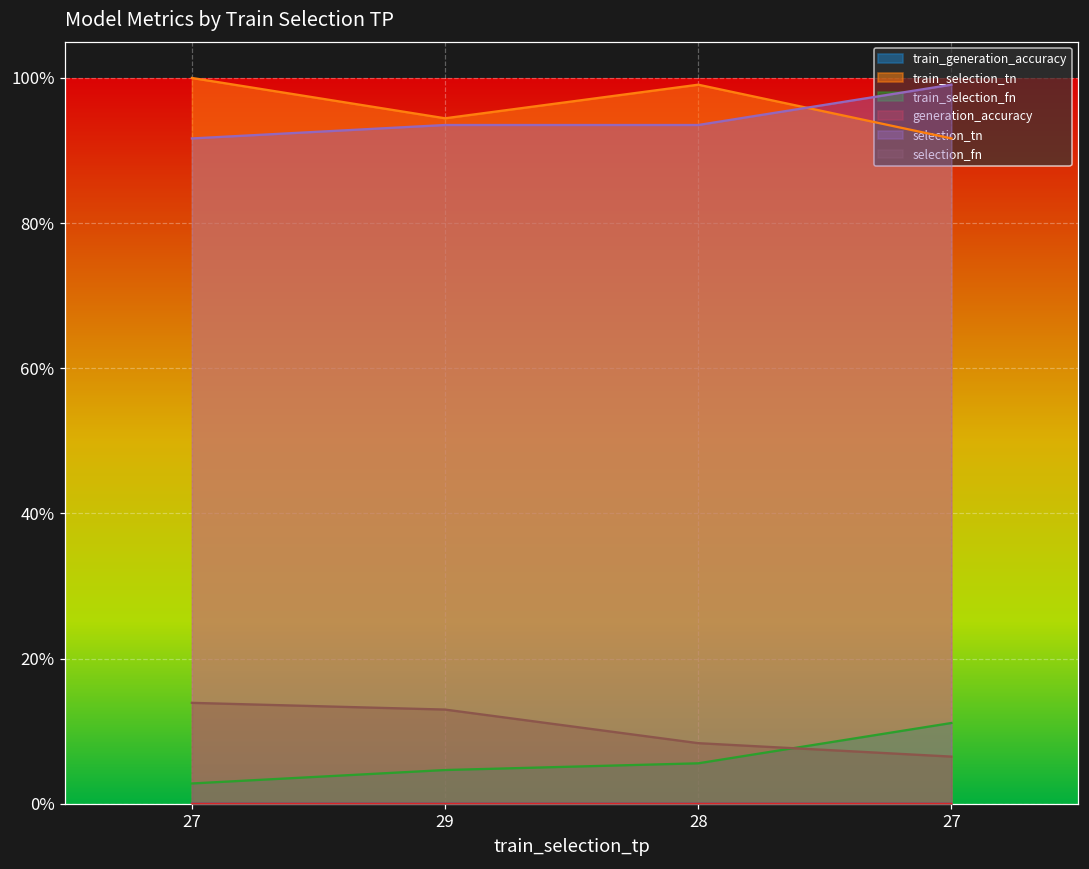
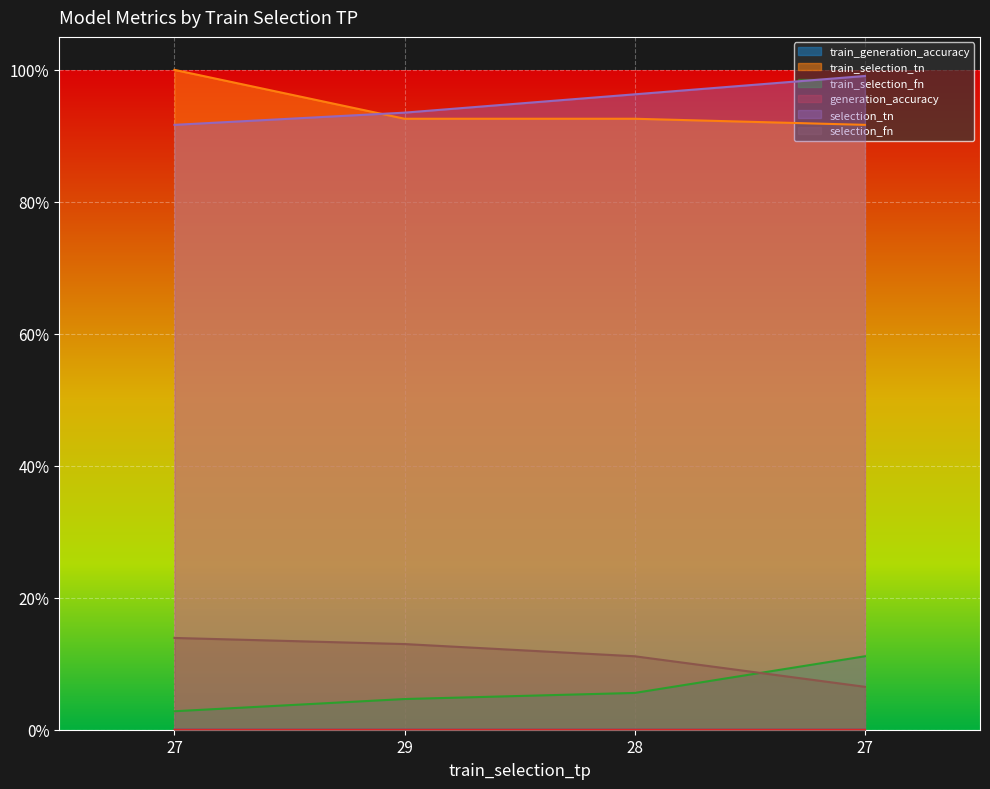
  {
    "generation_accuracy": {
      "29": "0%",
      "28": "0%"
    },
    "train_selection_tn": {
-     "29": "94%",
-     "28": "99%"
+     "29": "93%",
+     "28": "93%"
    },
    "train_selection_fn": {
      "29": "5%",
      "28": "6%"
    },
    "selection_tn": {
      "29": "94%",
-     "28": "94%"
+     "28": "96%"
    },
    "selection_fn": {
      "29": "13%",
-     "28": "8%"
+     "28": "11%"
    }
  }
